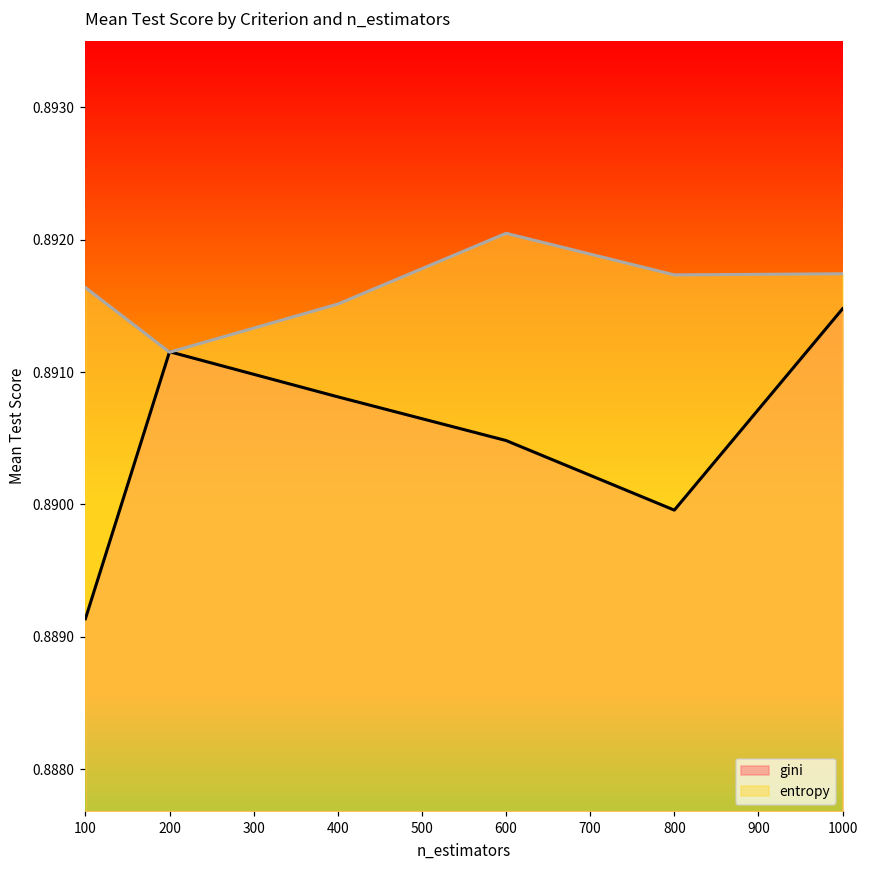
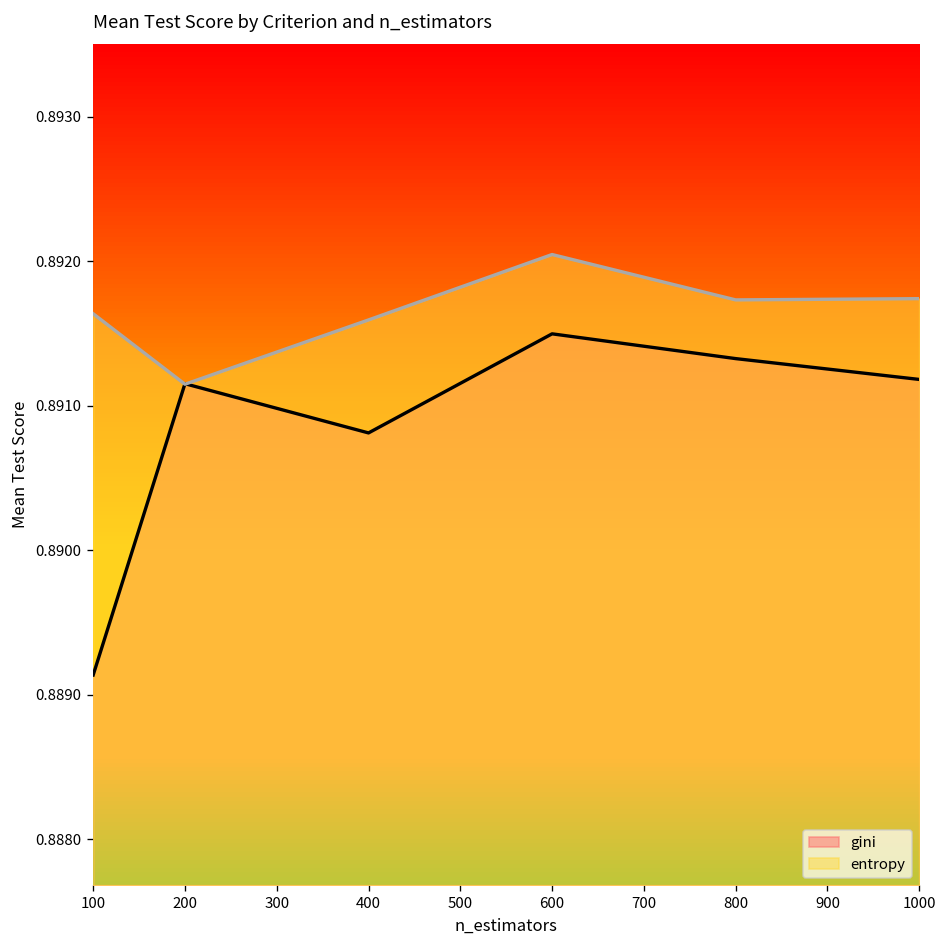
  {
    "gini": {
      "100": 0.88914,
      "400": 0.89081,
-     "600": 0.89048,
-     "800": 0.88996,
-     "1000": 0.89148
+     "600": 0.89150,
+     "800": 0.89133,
+     "1000": 0.89118
    },
    "entropy": {
      "100": 0.89164,
-     "400": 0.89151,
+     "400": 0.89159,
      "600": 0.89205,
      "800": 0.89173,
      "1000": 0.89174
    }
  }
